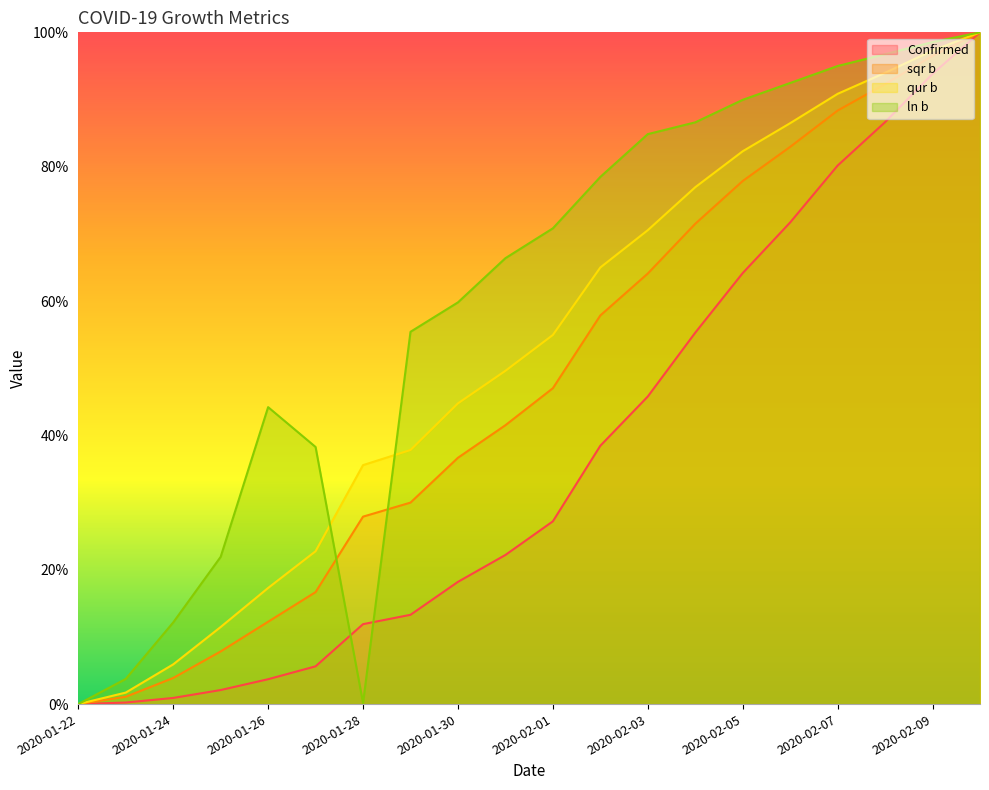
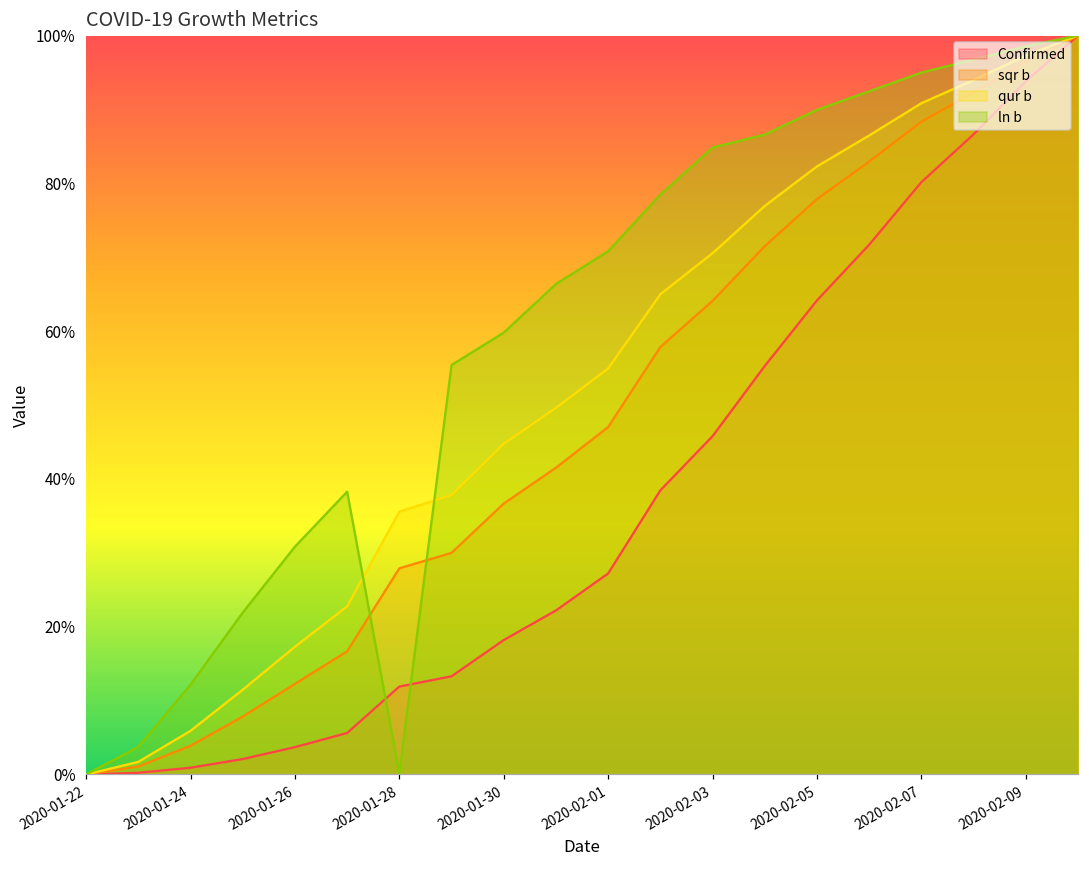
  {
    "ln b": {
      "2020-01-24": "12%",
-     "2020-01-26": "44%",
+     "2020-01-26": "31%",
      "2020-01-28": "0%",
      "2020-01-30": "60%",
      "2020-02-01": "71%",
      "2020-02-03": "85%",
      "2020-02-05": "90%",
      "2020-02-07": "95%"
    }
  }
